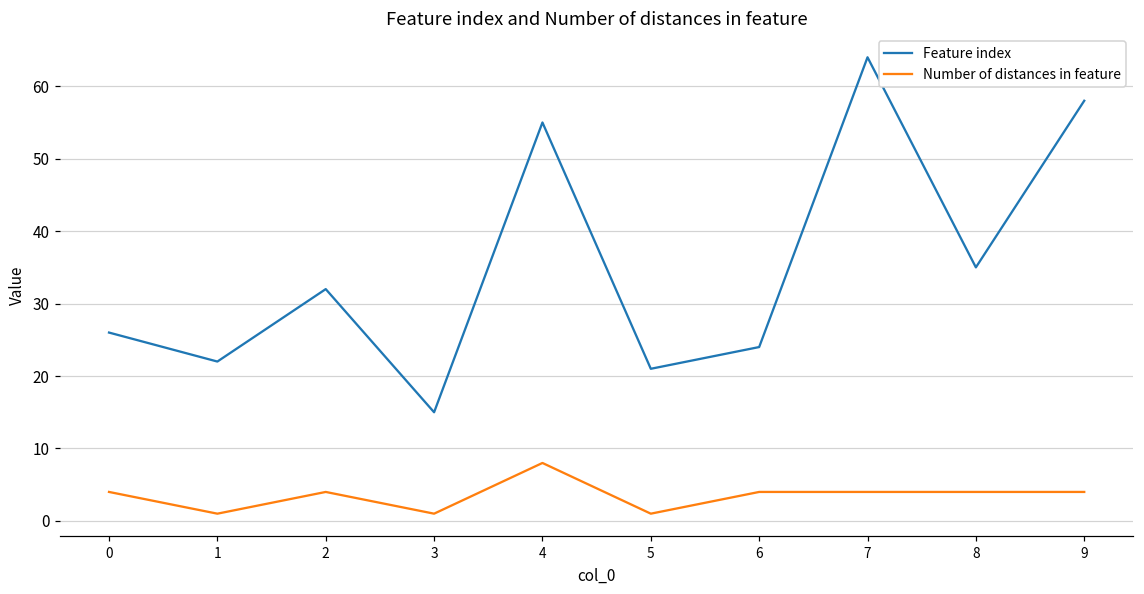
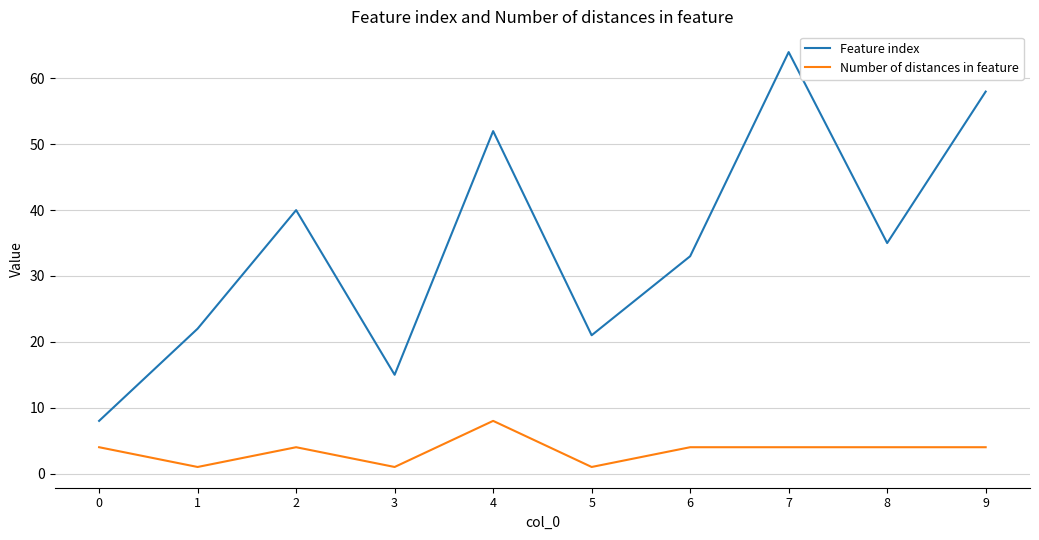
  {
    "Feature index": {
-     "0": 26,
+     "0": 8,
      "1": 22,
-     "2": 32,
+     "2": 40,
      "3": 15,
-     "4": 55,
+     "4": 52,
      "5": 21,
-     "6": 24,
+     "6": 33,
      "7": 64,
      "8": 35,
      "9": 58
    },
    "Number of distances in feature": {
      "0": 4,
      "1": 1,
      "2": 4,
      "3": 1,
      "4": 8,
      "5": 1,
      "6": 4,
      "7": 4,
      "8": 4,
      "9": 4
    }
  }
